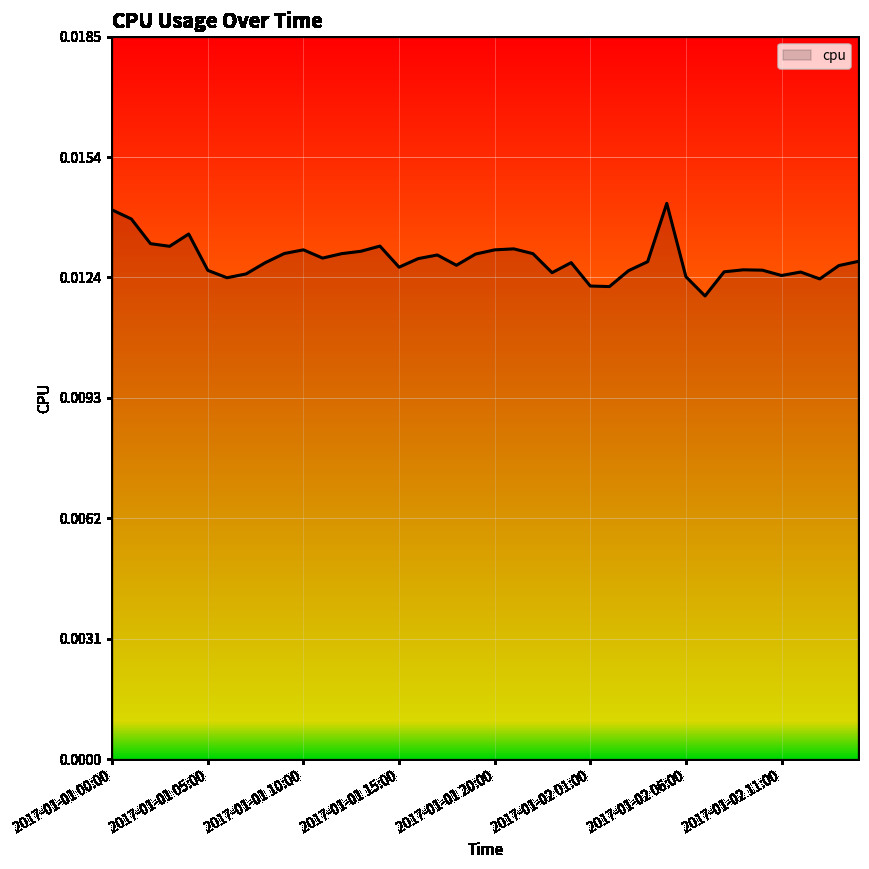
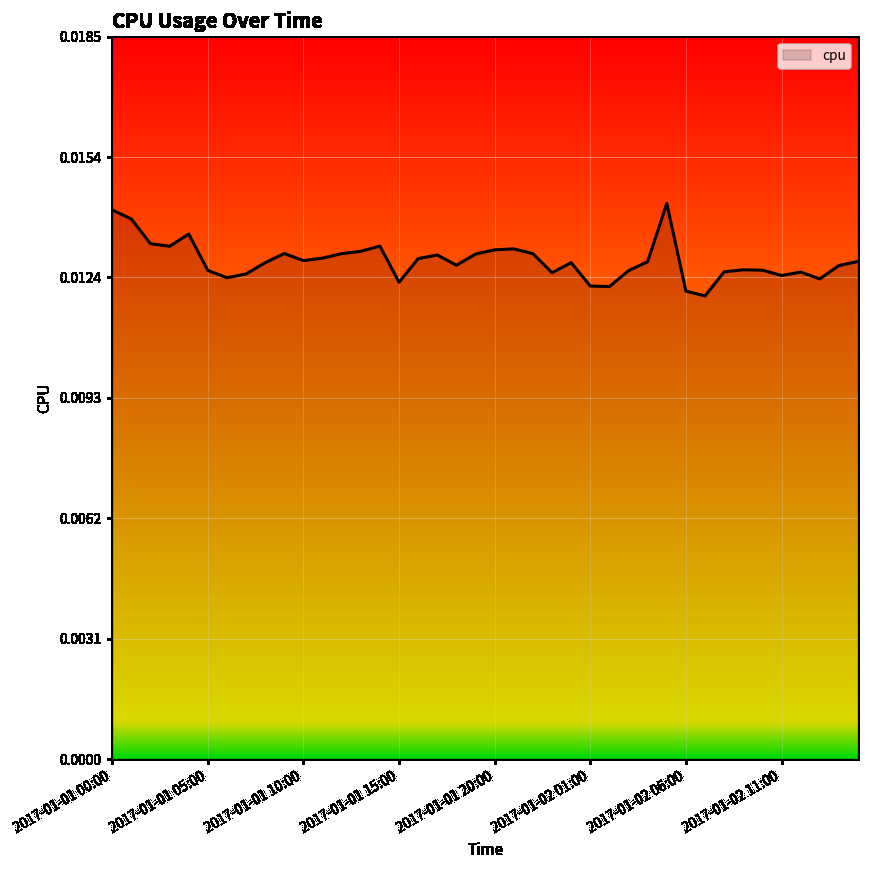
  {
    "2017-01-01 00:00": 0.0141,
    "2017-01-01 05:00": 0.0125,
-   "2017-01-01 10:00": 0.0131,
-   "2017-01-01 15:00": 0.0126,
+   "2017-01-01 10:00": 0.0128,
+   "2017-01-01 15:00": 0.0122,
    "2017-01-01 20:00": 0.0131,
    "2017-01-02 01:00": 0.0121,
-   "2017-01-02 06:00": 0.0124,
+   "2017-01-02 06:00": 0.0120,
    "2017-01-02 11:00": 0.0124
  }
